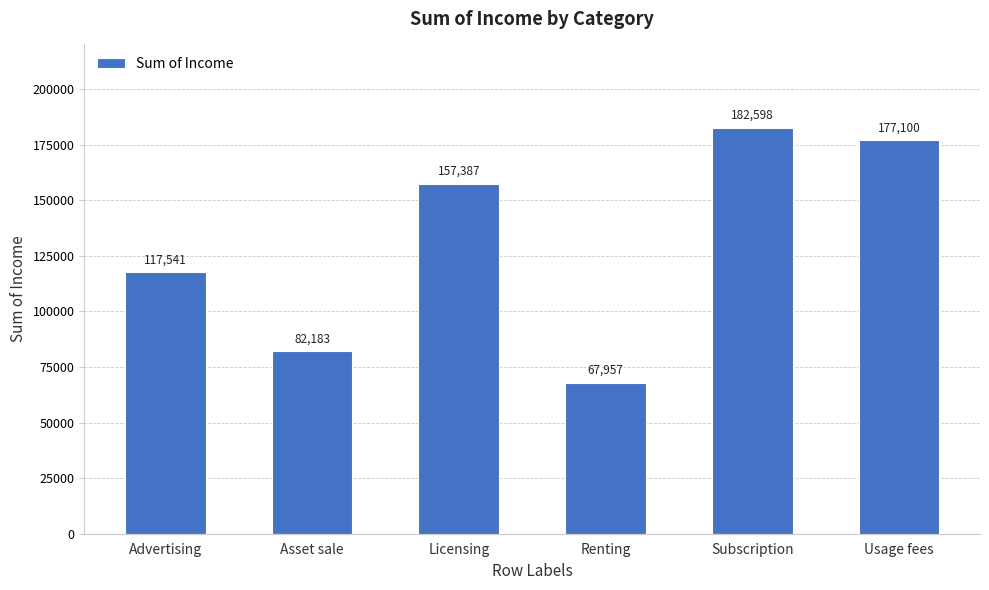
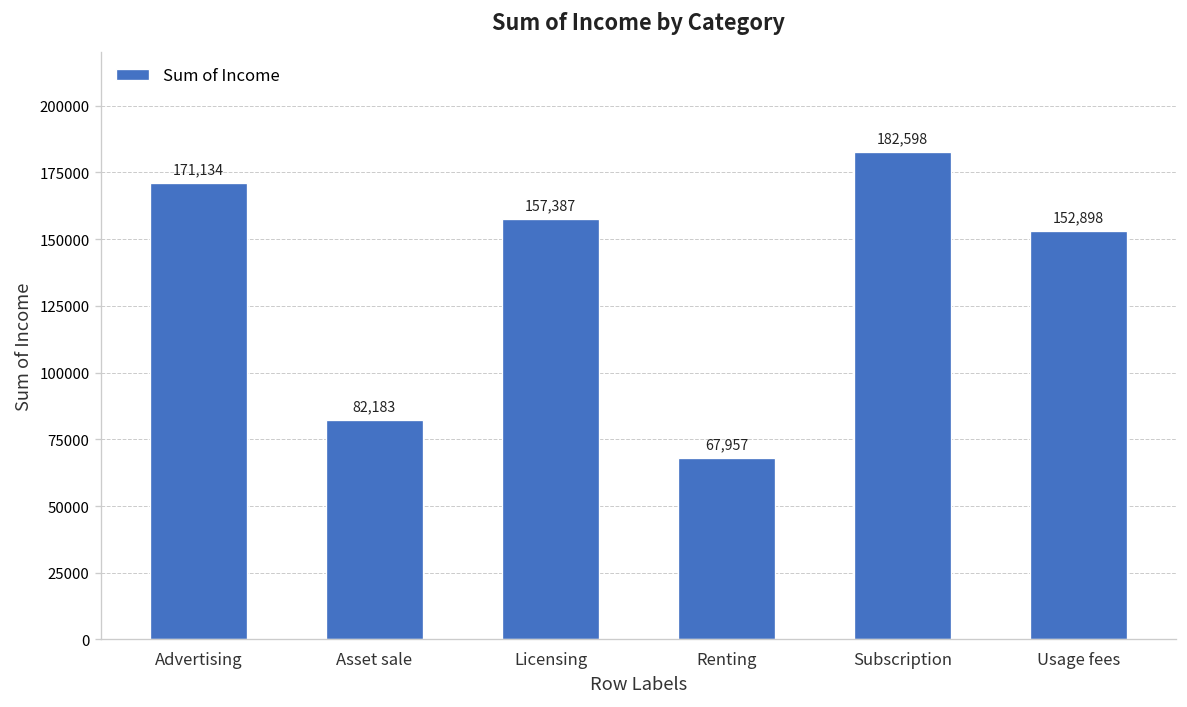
  {
-   "Advertising": "117,541",
+   "Advertising": "171,134",
    "Asset sale": "82,183",
    "Licensing": "157,387",
    "Renting": "67,957",
    "Subscription": "182,598",
-   "Usage fees": "177,100"
+   "Usage fees": "152,898"
  }
